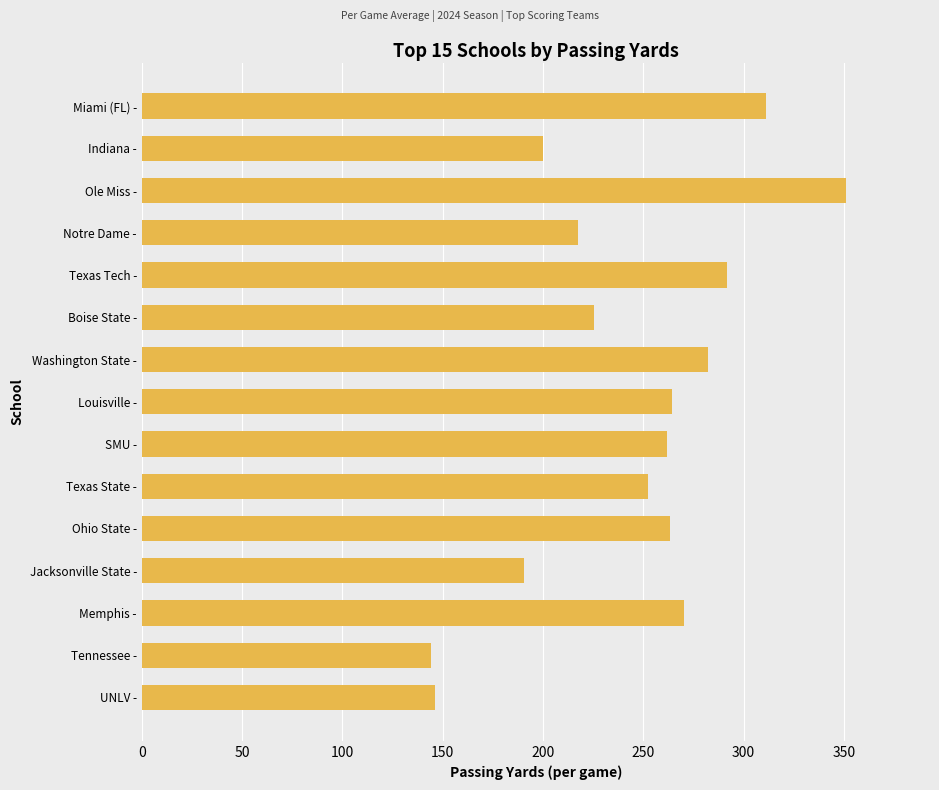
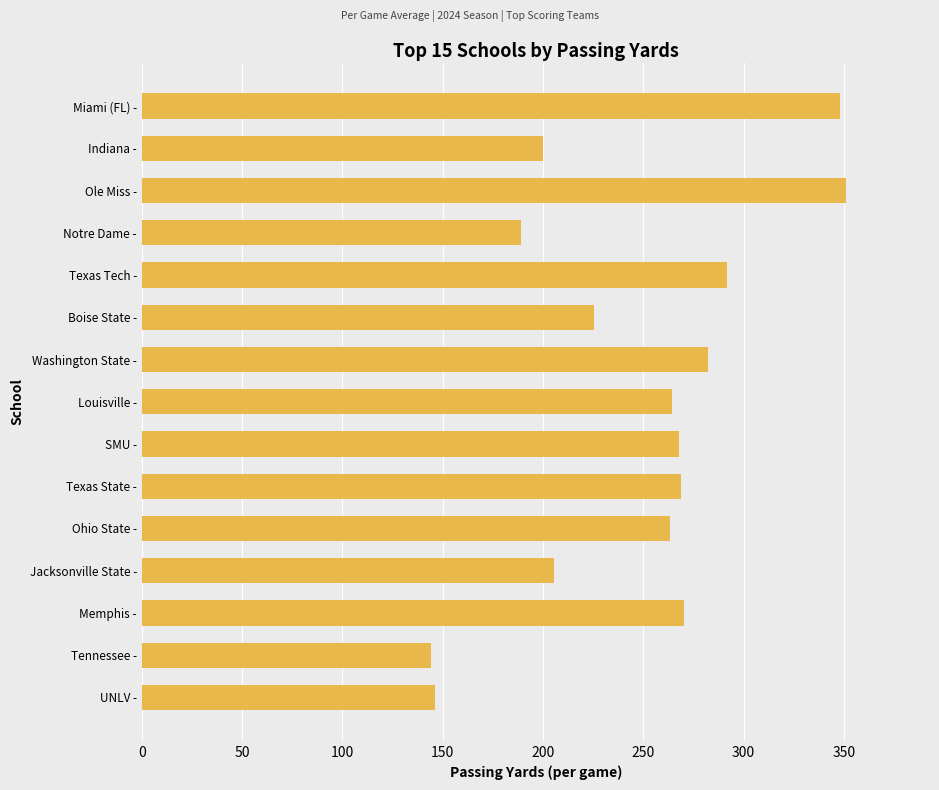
  {
-   "Miami (FL) -": 311,
+   "Miami (FL) -": 348,
    "Indiana -": 200,
    "Ole Miss -": 351,
-   "Notre Dame -": 218,
+   "Notre Dame -": 189,
    "Texas Tech -": 292,
    "Boise State -": 226,
    "Washington State -": 282,
    "Louisville -": 264,
-   "SMU -": 262,
-   "Texas State -": 252,
+   "SMU -": 268,
+   "Texas State -": 269,
    "Ohio State -": 263,
-   "Jacksonville State -": 190,
+   "Jacksonville State -": 206,
    "Memphis -": 271,
    "Tennessee -": 144,
    "UNLV -": 146
  }
